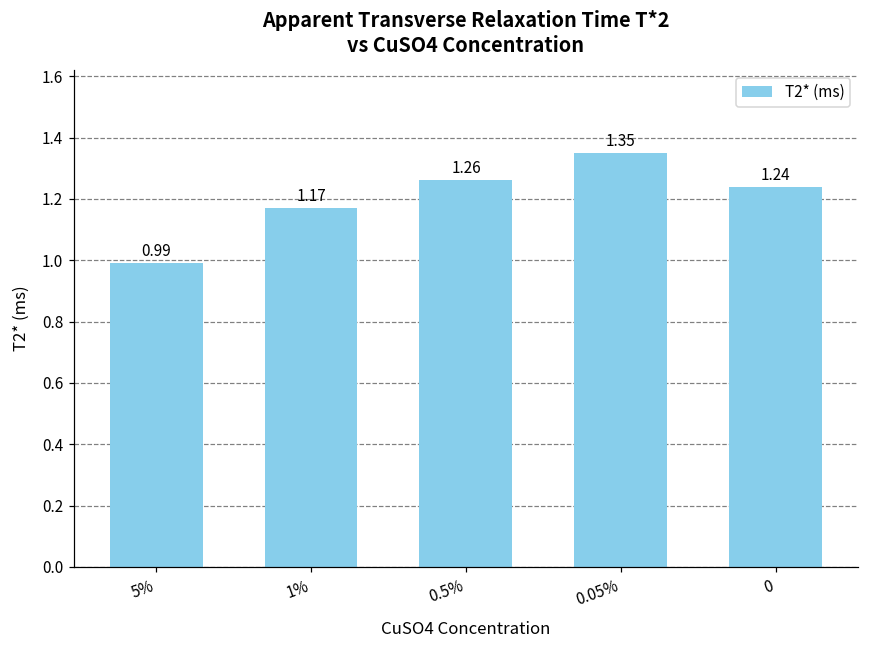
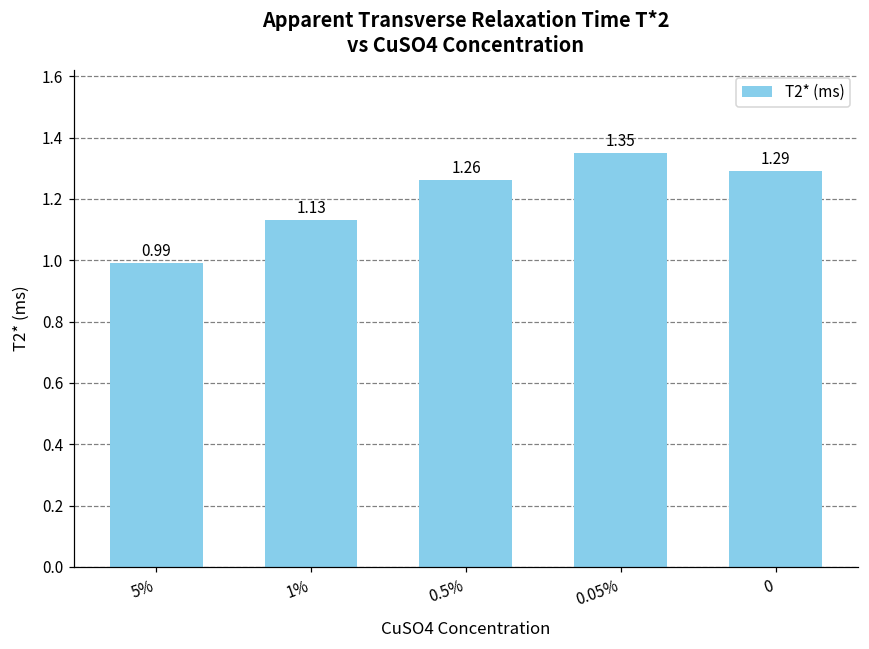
  {
    "5%": 0.99,
-   "1%": 1.17,
+   "1%": 1.13,
    "0.5%": 1.26,
    "0.05%": 1.35,
-   "0": 1.24
+   "0": 1.29
  }
